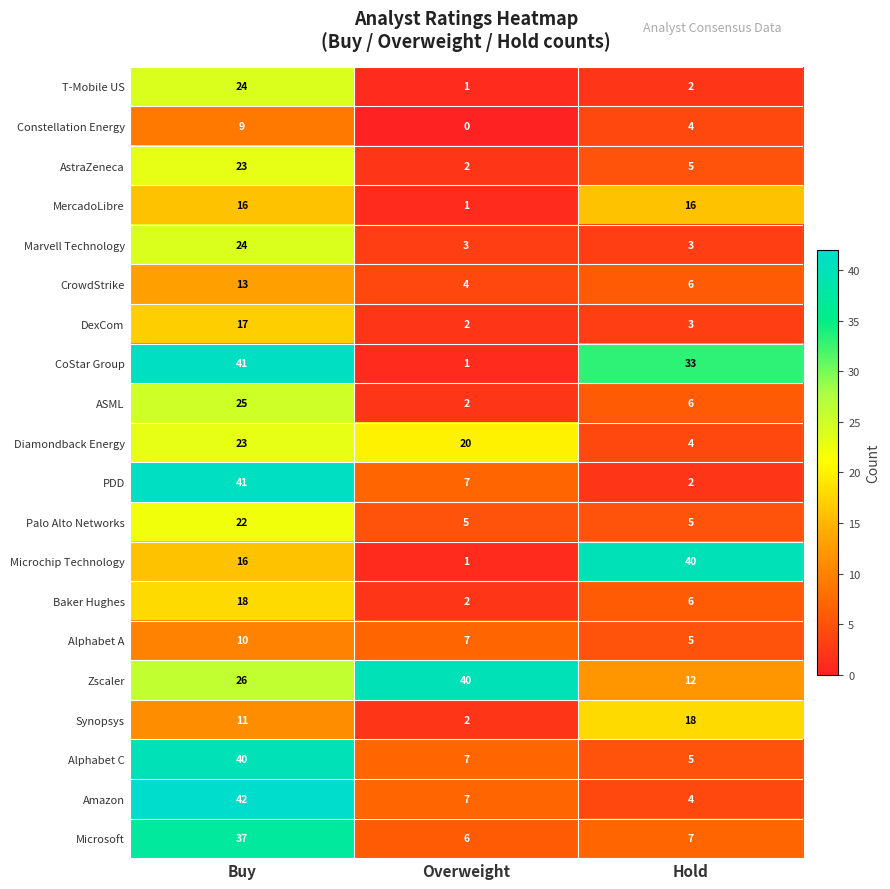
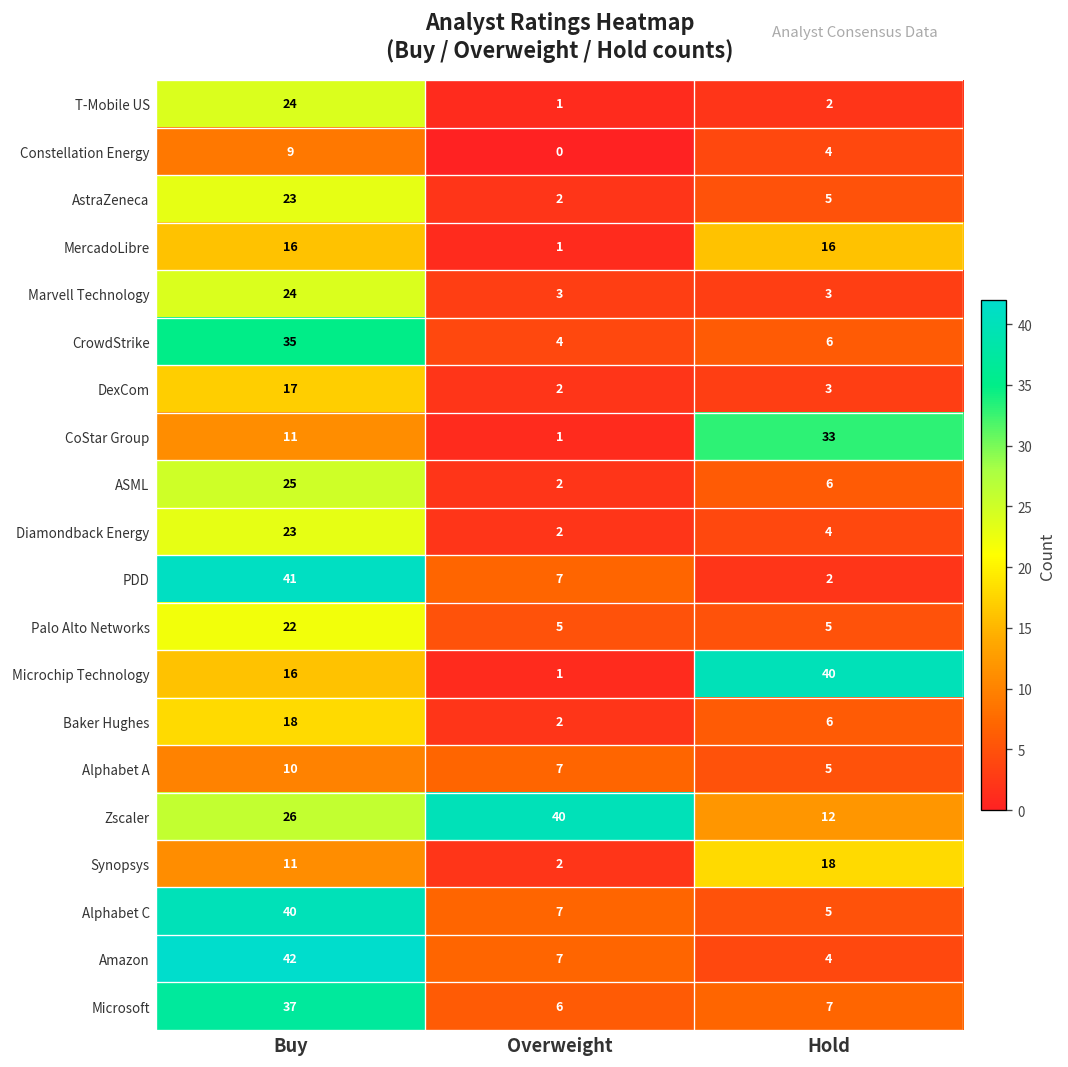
  {
    "T-Mobile US": {
      "Buy": 24,
      "Overweight": 1,
      "Hold": 2
    },
    "Constellation Energy": {
      "Buy": 9,
      "Overweight": 0,
      "Hold": 4
    },
    "AstraZeneca": {
      "Buy": 23,
      "Overweight": 2,
      "Hold": 5
    },
    "MercadoLibre": {
      "Buy": 16,
      "Overweight": 1,
      "Hold": 16
    },
    "Marvell Technology": {
      "Buy": 24,
      "Overweight": 3,
      "Hold": 3
    },
    "CrowdStrike": {
-     "Buy": 13,
+     "Buy": 35,
      "Overweight": 4,
      "Hold": 6
    },
    "DexCom": {
      "Buy": 17,
      "Overweight": 2,
      "Hold": 3
    },
    "CoStar Group": {
-     "Buy": 41,
+     "Buy": 11,
      "Overweight": 1,
      "Hold": 33
    },
    "ASML": {
      "Buy": 25,
      "Overweight": 2,
      "Hold": 6
    },
    "Diamondback Energy": {
      "Buy": 23,
-     "Overweight": 20,
+     "Overweight": 2,
      "Hold": 4
    },
    "PDD": {
      "Buy": 41,
      "Overweight": 7,
      "Hold": 2
    },
    "Palo Alto Networks": {
      "Buy": 22,
      "Overweight": 5,
      "Hold": 5
    },
    "Microchip Technology": {
      "Buy": 16,
      "Overweight": 1,
      "Hold": 40
    },
    "Baker Hughes": {
      "Buy": 18,
      "Overweight": 2,
      "Hold": 6
    },
    "Alphabet A": {
      "Buy": 10,
      "Overweight": 7,
      "Hold": 5
    },
    "Zscaler": {
      "Buy": 26,
      "Overweight": 40,
      "Hold": 12
    },
    "Synopsys": {
      "Buy": 11,
      "Overweight": 2,
      "Hold": 18
    },
    "Alphabet C": {
      "Buy": 40,
      "Overweight": 7,
      "Hold": 5
    },
    "Amazon": {
      "Buy": 42,
      "Overweight": 7,
      "Hold": 4
    },
    "Microsoft": {
      "Buy": 37,
      "Overweight": 6,
      "Hold": 7
    }
  }
